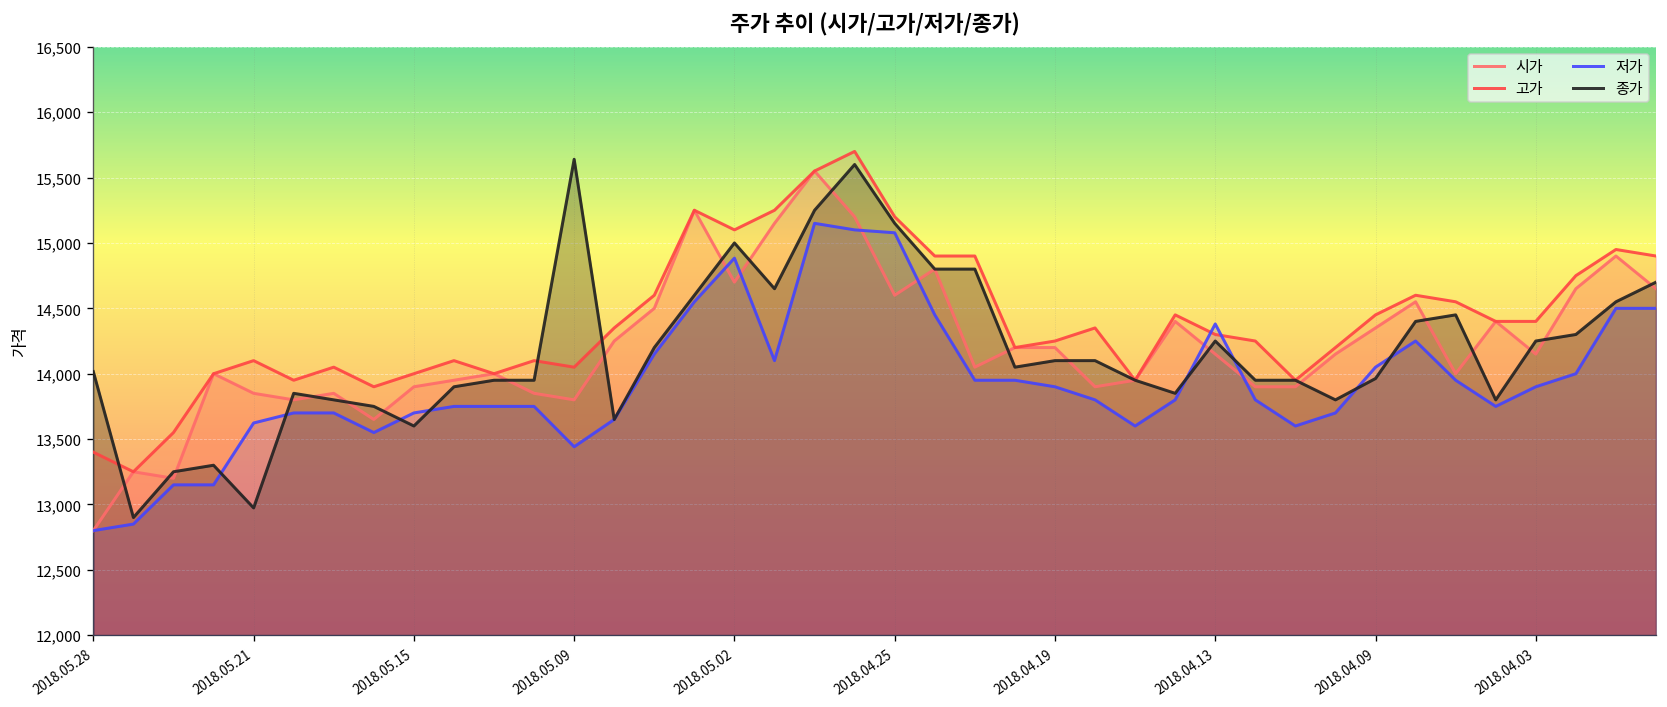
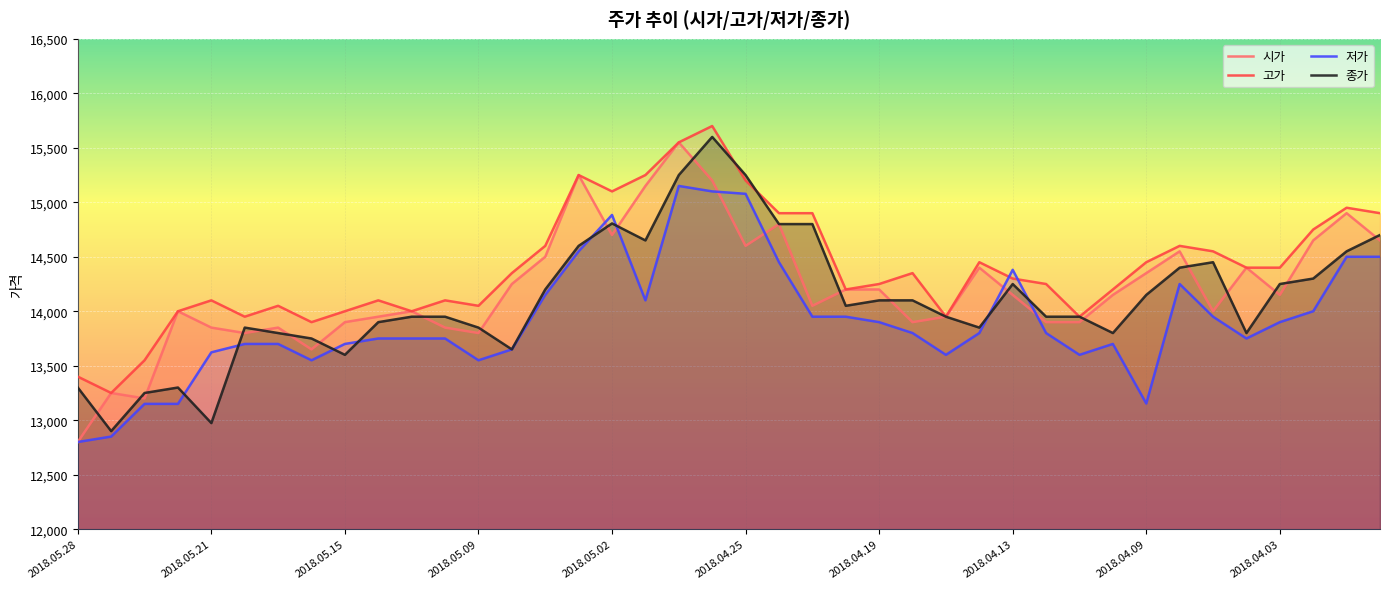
  {
    "저가": {
      "2018.05.21": "13,620",
      "2018.05.15": "13,700",
-     "2018.05.09": "13,440",
+     "2018.05.09": "13,550",
      "2018.05.02": "14,880",
      "2018.04.25": "15,080",
      "2018.04.19": "13,900",
      "2018.04.13": "14,380",
-     "2018.04.09": "14,050",
+     "2018.04.09": "13,150",
      "2018.04.03": "13,900"
    },
    "종가": {
-     "2018.05.28": "14,020",
+     "2018.05.28": "13,300",
      "2018.05.21": "12,970",
      "2018.05.15": "13,600",
-     "2018.05.09": "15,640",
-     "2018.05.02": "15,000",
-     "2018.04.25": "15,150",
+     "2018.05.09": "13,850",
+     "2018.05.02": "14,810",
+     "2018.04.25": "15,250",
      "2018.04.19": "14,100",
      "2018.04.13": "14,250",
-     "2018.04.09": "13,960",
+     "2018.04.09": "14,150",
      "2018.04.03": "14,250"
    }
  }
